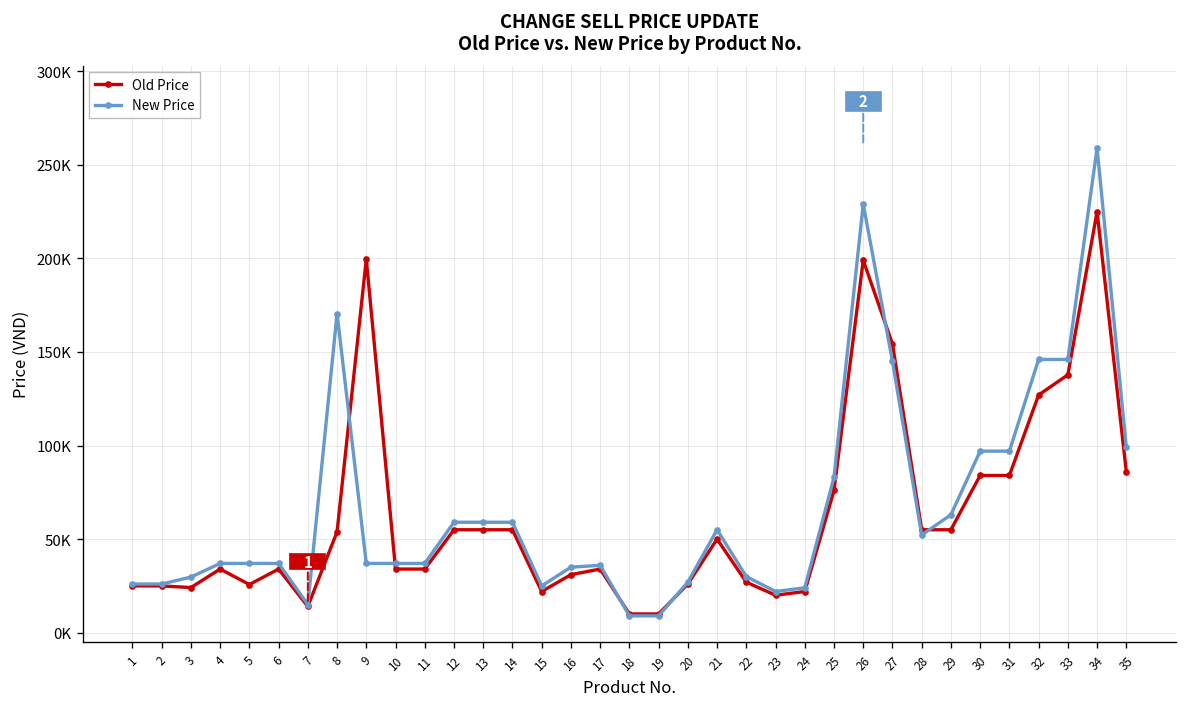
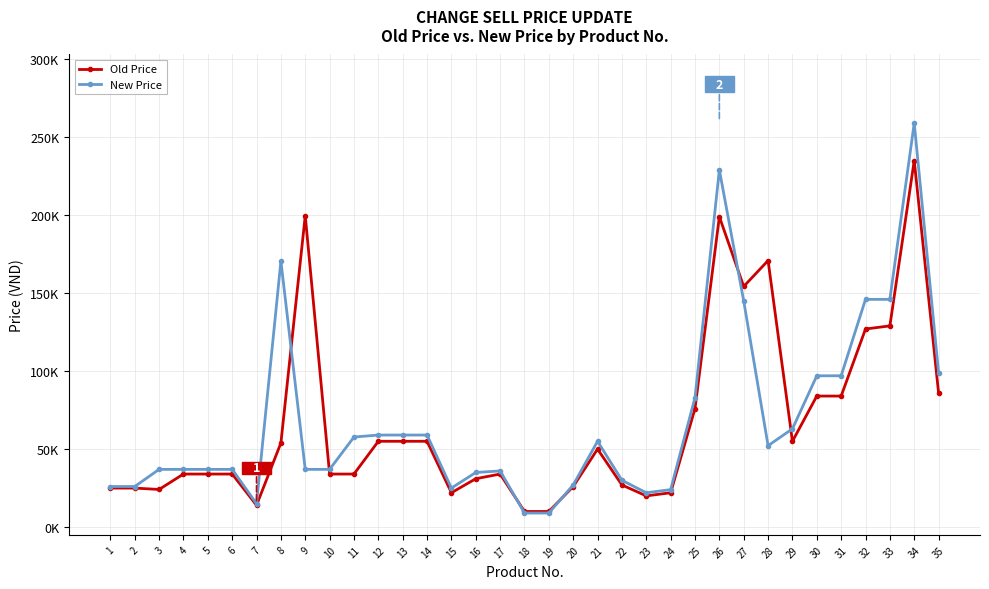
  {
    "Old Price": {
      "3": 24000,
      "4": 34000,
-     "5": 26000,
+     "5": 34000,
      "8": 54000,
      "9": 200000,
      "10": 34000,
      "11": 34000,
      "12": 55000,
      "13": 55000,
      "14": 55000,
      "15": 22000,
      "16": 31000,
      "17": 34000,
      "21": 50000,
      "22": 27000,
      "23": 20000,
      "24": 22000,
      "25": 76000,
      "26": 199000,
      "27": 154000,
-     "28": 55000,
+     "28": 171000,
      "29": 55000,
      "30": 84000,
      "31": 84000,
      "32": 127000,
-     "33": 138000,
-     "34": 225000,
+     "33": 129000,
+     "34": 235000,
      "35": 86000
    },
    "New Price": {
-     "3": 30000,
+     "3": 37000,
      "4": 37000,
      "5": 37000,
      "8": 171000,
      "9": 37000,
      "10": 37000,
-     "11": 37000,
+     "11": 58000,
      "12": 59000,
      "13": 59000,
      "14": 59000,
      "15": 25000,
      "16": 35000,
      "17": 36000,
      "21": 55000,
      "22": 30000,
      "23": 22000,
      "24": 24000,
      "25": 83000,
      "26": 229000,
      "27": 145000,
      "28": 52000,
      "29": 63000,
      "30": 97000,
      "31": 97000,
      "32": 146000,
      "33": 146000,
      "34": 259000,
      "35": 99000
    }
  }
